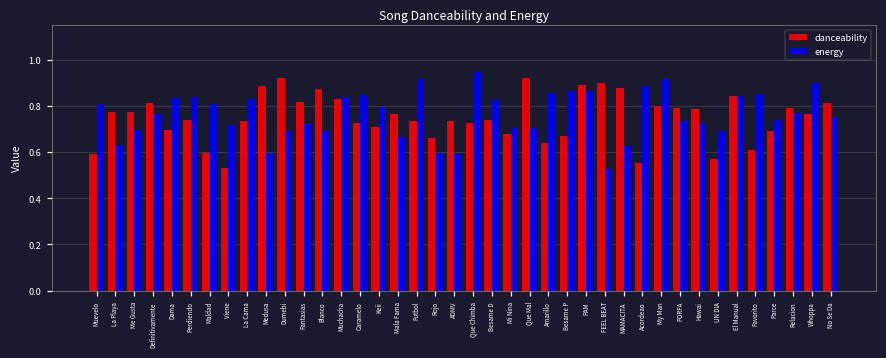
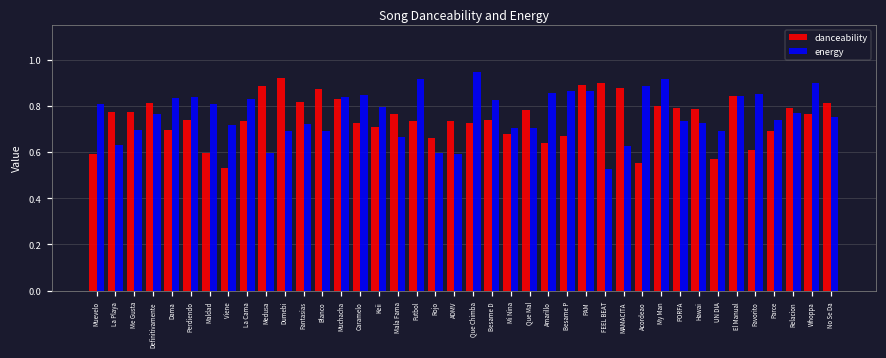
  {
    "danceability": {
      "Muevelo": 0.59,
      "La Playa": 0.78,
      "Me Gusta": 0.78,
      "Definitivamente": 0.81,
      "Dama": 0.70,
      "Perdiendo": 0.74,
      "Maldad": 0.60,
      "Viene": 0.53,
      "La Cama": 0.74,
      "Medusa": 0.89,
      "Dumebi": 0.92,
      "Fantasias": 0.82,
      "Blanco": 0.87,
      "Muchacha": 0.83,
      "Caramelo": 0.73,
      "Keii": 0.71,
      "Mala Fama": 0.77,
      "Futbol": 0.74,
      "Rojo": 0.66,
      "ADMV": 0.73,
      "Que Chimba": 0.73,
      "Besame D": 0.74,
      "Mi Nina": 0.68,
-     "Que Mal": 0.92,
+     "Que Mal": 0.78,
      "Amarillo": 0.64,
      "Besame P": 0.67,
      "PAM": 0.89,
      "FEEL BEAT": 0.90,
      "MAMACITA": 0.88,
      "Acordeao": 0.55,
      "My Man": 0.80,
      "PORFA": 0.79,
      "Hawai": 0.79,
      "UN DIA": 0.57,
      "El Manual": 0.84,
      "Favorito": 0.61,
      "Parce": 0.69,
      "Relacion": 0.79,
      "Whoppa": 0.77,
      "No Se Da": 0.81
    },
    "energy": {
      "Muevelo": 0.81,
      "La Playa": 0.63,
      "Me Gusta": 0.70,
      "Definitivamente": 0.76,
      "Dama": 0.84,
      "Perdiendo": 0.84,
      "Maldad": 0.81,
      "Viene": 0.72,
      "La Cama": 0.83,
      "Medusa": 0.60,
      "Dumebi": 0.69,
      "Fantasias": 0.72,
      "Blanco": 0.69,
      "Muchacha": 0.84,
      "Caramelo": 0.85,
      "Keii": 0.80,
      "Mala Fama": 0.67,
      "Futbol": 0.92,
      "Rojo": 0.60,
      "ADMV": 0.59,
      "Que Chimba": 0.95,
      "Besame D": 0.83,
      "Mi Nina": 0.71,
      "Que Mal": 0.71,
      "Amarillo": 0.86,
      "Besame P": 0.87,
      "PAM": 0.86,
      "FEEL BEAT": 0.53,
      "MAMACITA": 0.63,
      "Acordeao": 0.89,
      "My Man": 0.92,
      "PORFA": 0.74,
      "Hawai": 0.73,
      "UN DIA": 0.69,
      "El Manual": 0.85,
      "Favorito": 0.85,
      "Parce": 0.74,
      "Relacion": 0.77,
      "Whoppa": 0.90,
      "No Se Da": 0.75
    }
  }
